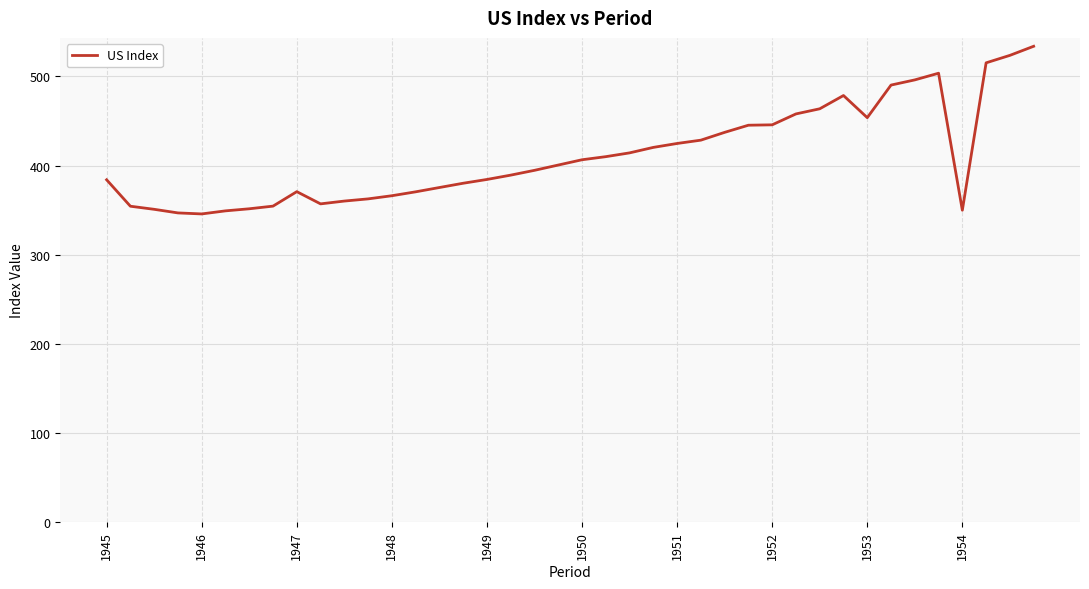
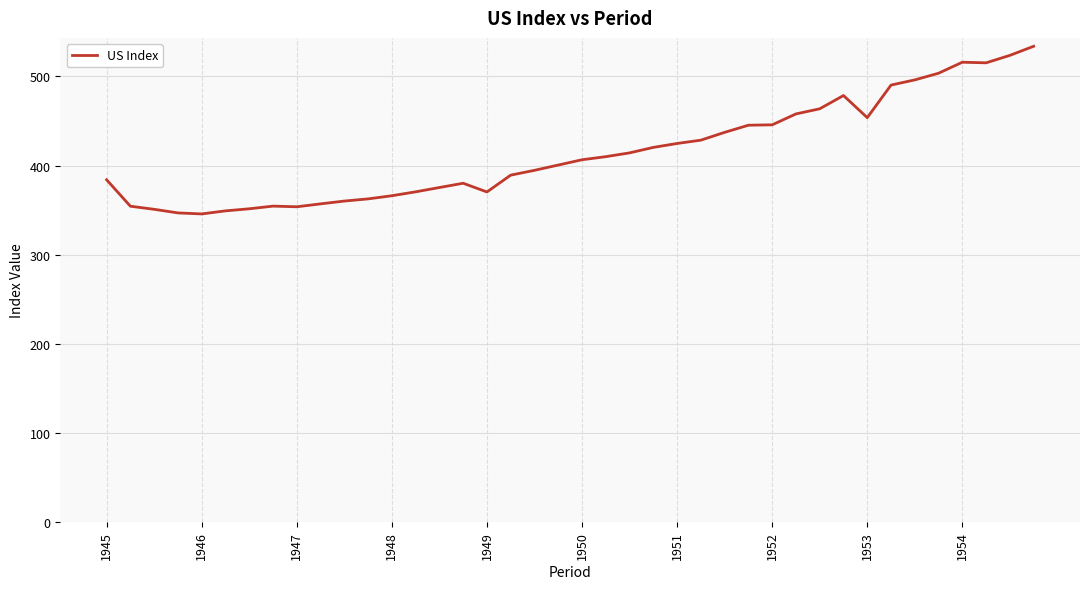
  {
    "1945": 380,
    "1946": 350,
-   "1947": 370,
+   "1947": 350,
    "1948": 370,
-   "1949": 380,
+   "1949": 370,
    "1950": 410,
    "1951": 420,
    "1952": 450,
    "1953": 450,
-   "1954": 350
+   "1954": 520
  }
